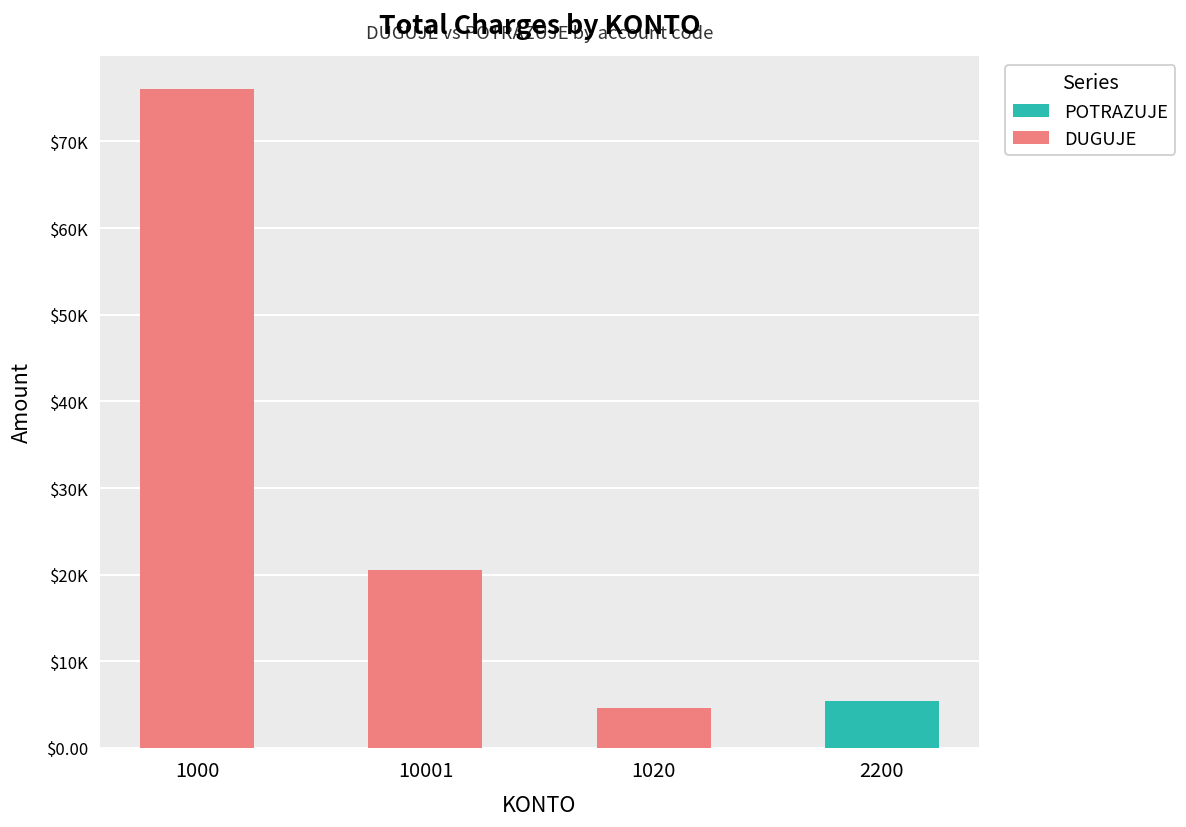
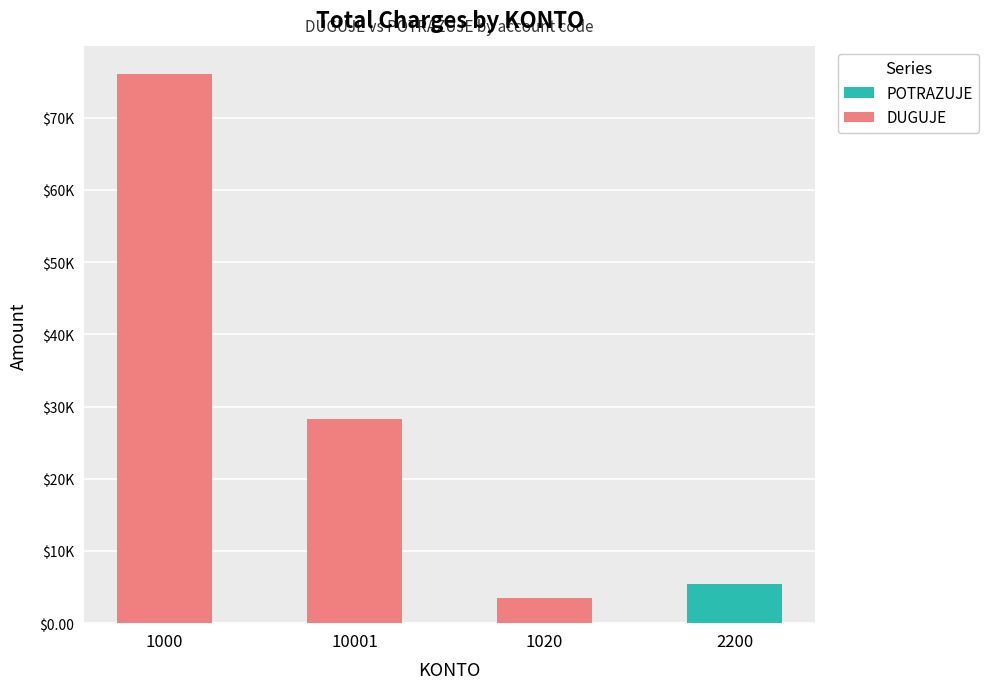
  {
    "POTRAZUJE": {
      "1000": "$0",
      "10001": "$0",
      "1020": "$0",
      "2200": "$5000"
    },
    "DUGUJE": {
-     "10001": "$21000",
-     "1020": "$5000"
+     "10001": "$28000",
+     "1020": "$4000"
    }
  }
